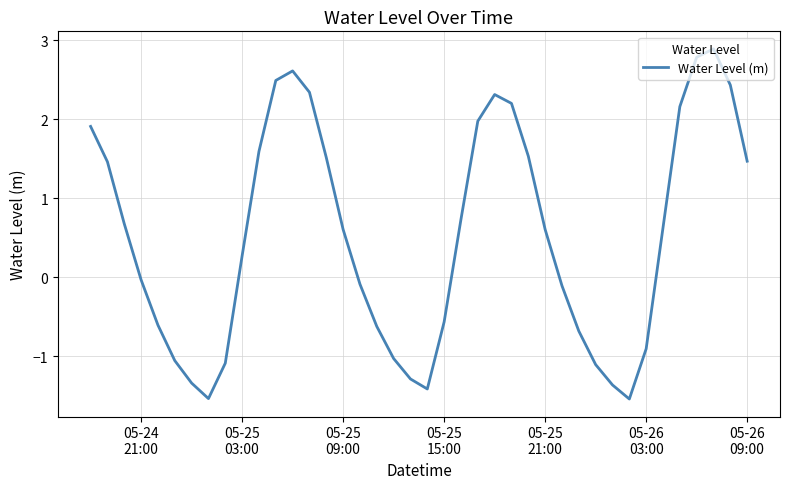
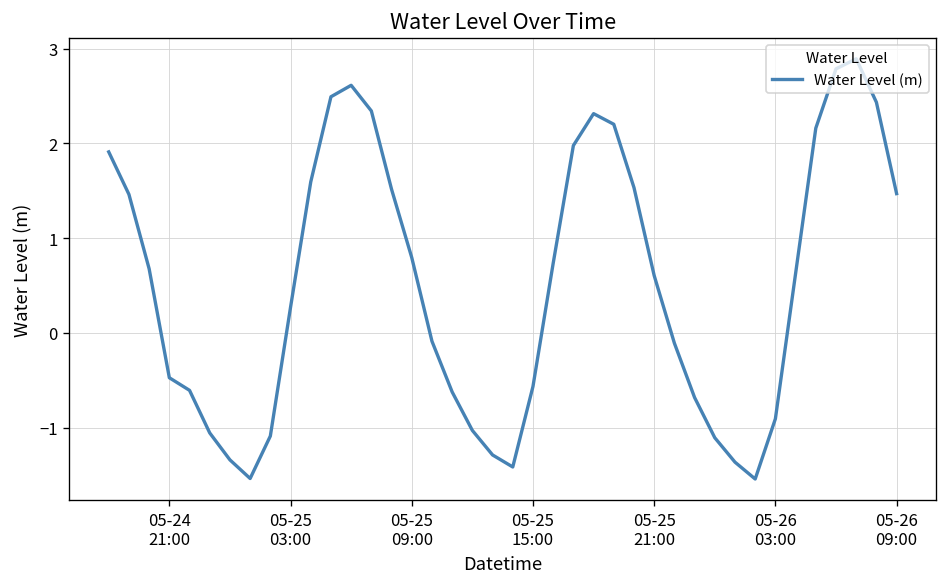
  {
-   "05-24 21:00": 0.0,
+   "05-24 21:00": -0.5,
    "05-25 03:00": 0.3,
-   "05-25 09:00": 0.6,
+   "05-25 09:00": 0.8,
    "05-25 15:00": -0.6,
    "05-25 21:00": 0.6,
    "05-26 03:00": -0.9,
    "05-26 09:00": 1.5
  }
